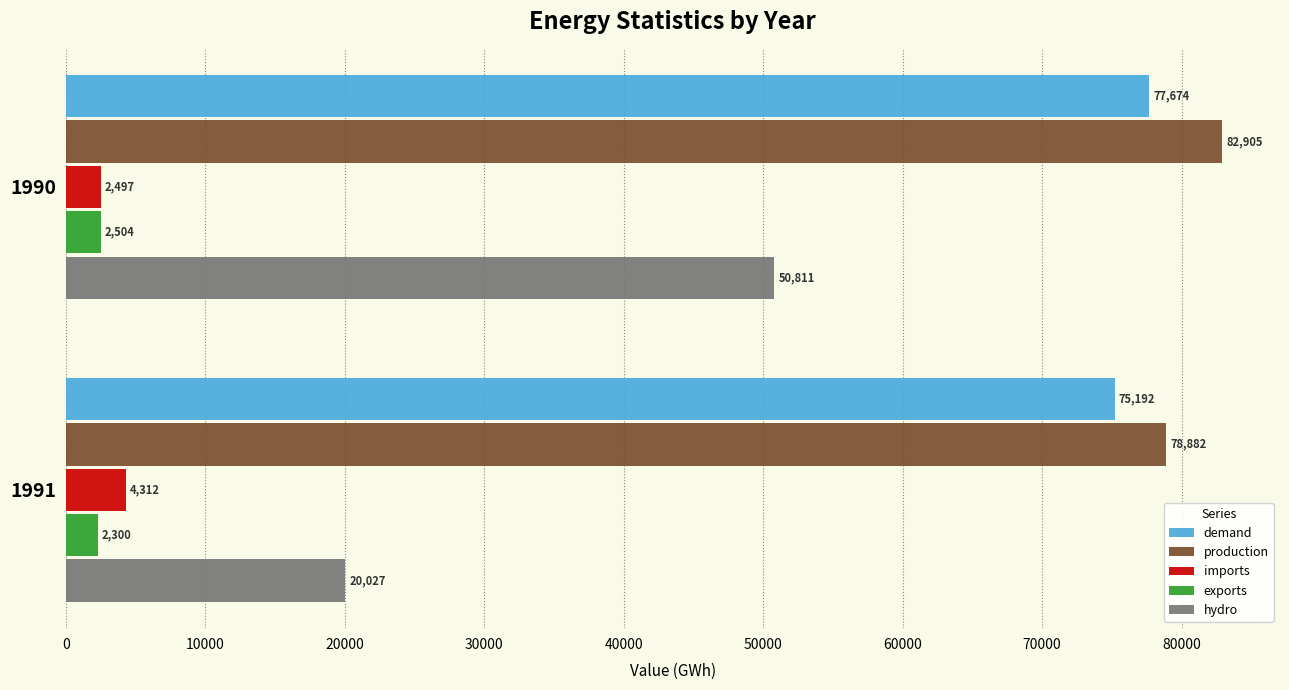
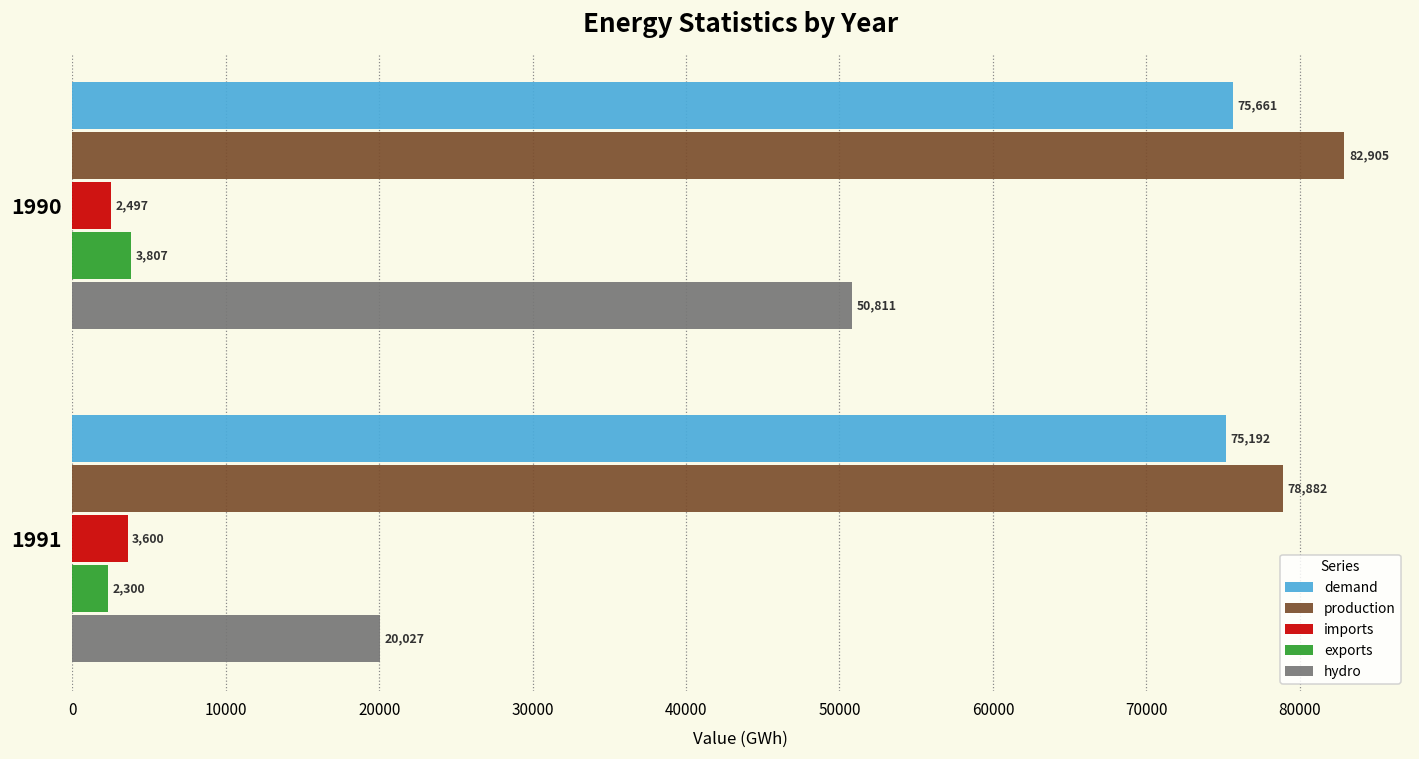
  {
    "demand": {
-     "1990": "77,674",
+     "1990": "75,661",
      "1991": "75,192"
    },
    "production": {
      "1990": "82,905",
      "1991": "78,882"
    },
    "imports": {
      "1990": "2,497",
-     "1991": "4,312"
+     "1991": "3,600"
    },
    "exports": {
-     "1990": "2,504",
+     "1990": "3,807",
      "1991": "2,300"
    },
    "hydro": {
      "1990": "50,811",
      "1991": "20,027"
    }
  }
